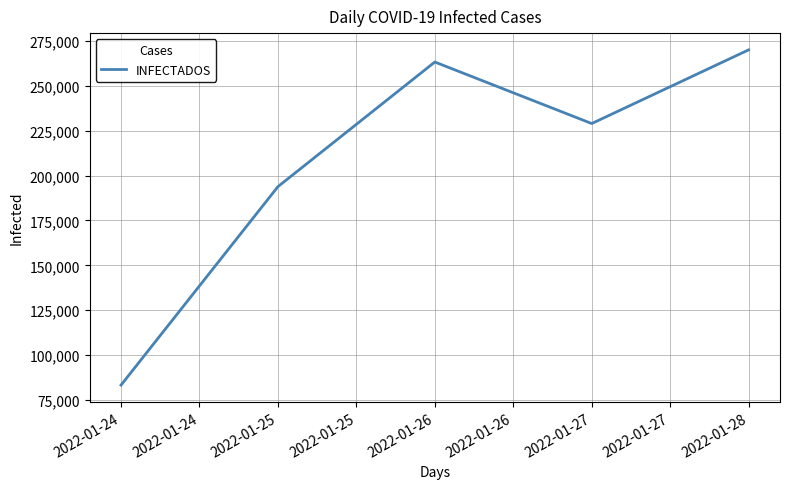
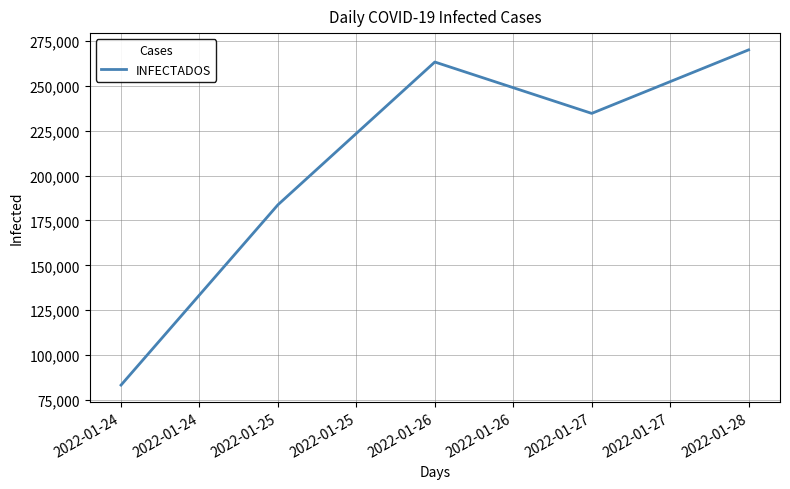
  {
    "2022-01-24": "83,000",
-   "2022-01-25": "194,000",
+   "2022-01-25": "184,000",
    "2022-01-26": "263,000",
-   "2022-01-27": "229,000",
+   "2022-01-27": "235,000",
    "2022-01-28": "270,000"
  }
